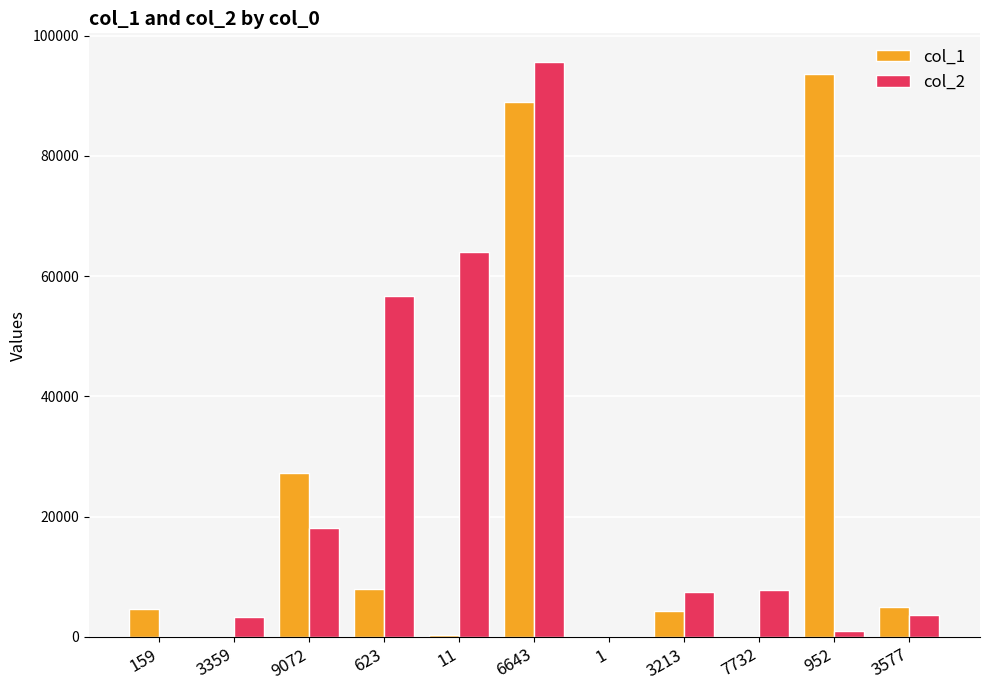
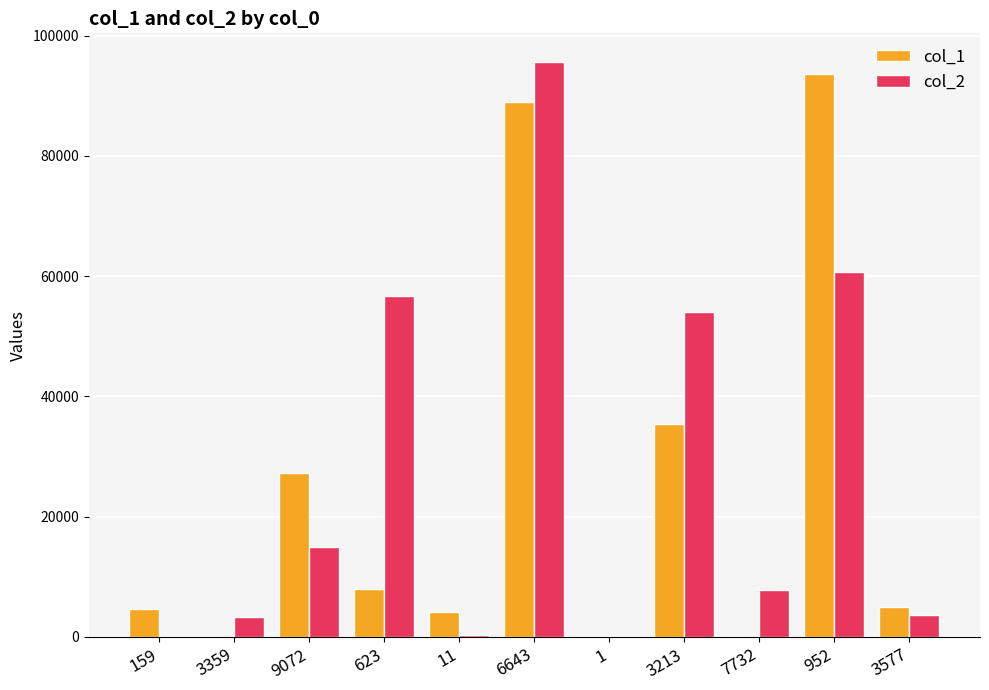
  {
    "col_1": {
      "159": 5000,
      "9072": 27000,
      "623": 8000,
-     "11": 0,
+     "11": 4000,
      "6643": 89000,
-     "3213": 4000,
+     "3213": 35000,
      "952": 94000,
      "3577": 5000
    },
    "col_2": {
      "3359": 3000,
-     "9072": 18000,
+     "9072": 15000,
      "623": 57000,
-     "11": 64000,
+     "11": 0,
      "6643": 96000,
-     "3213": 8000,
+     "3213": 54000,
      "7732": 8000,
-     "952": 1000,
+     "952": 61000,
      "3577": 4000
    }
  }
